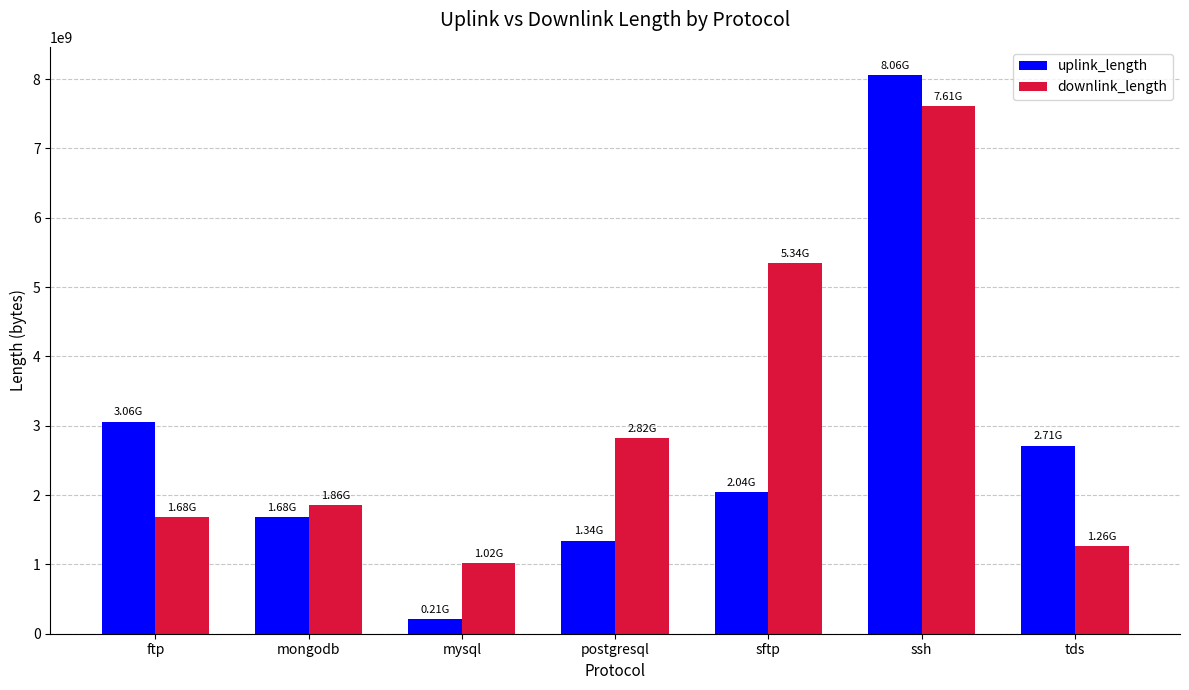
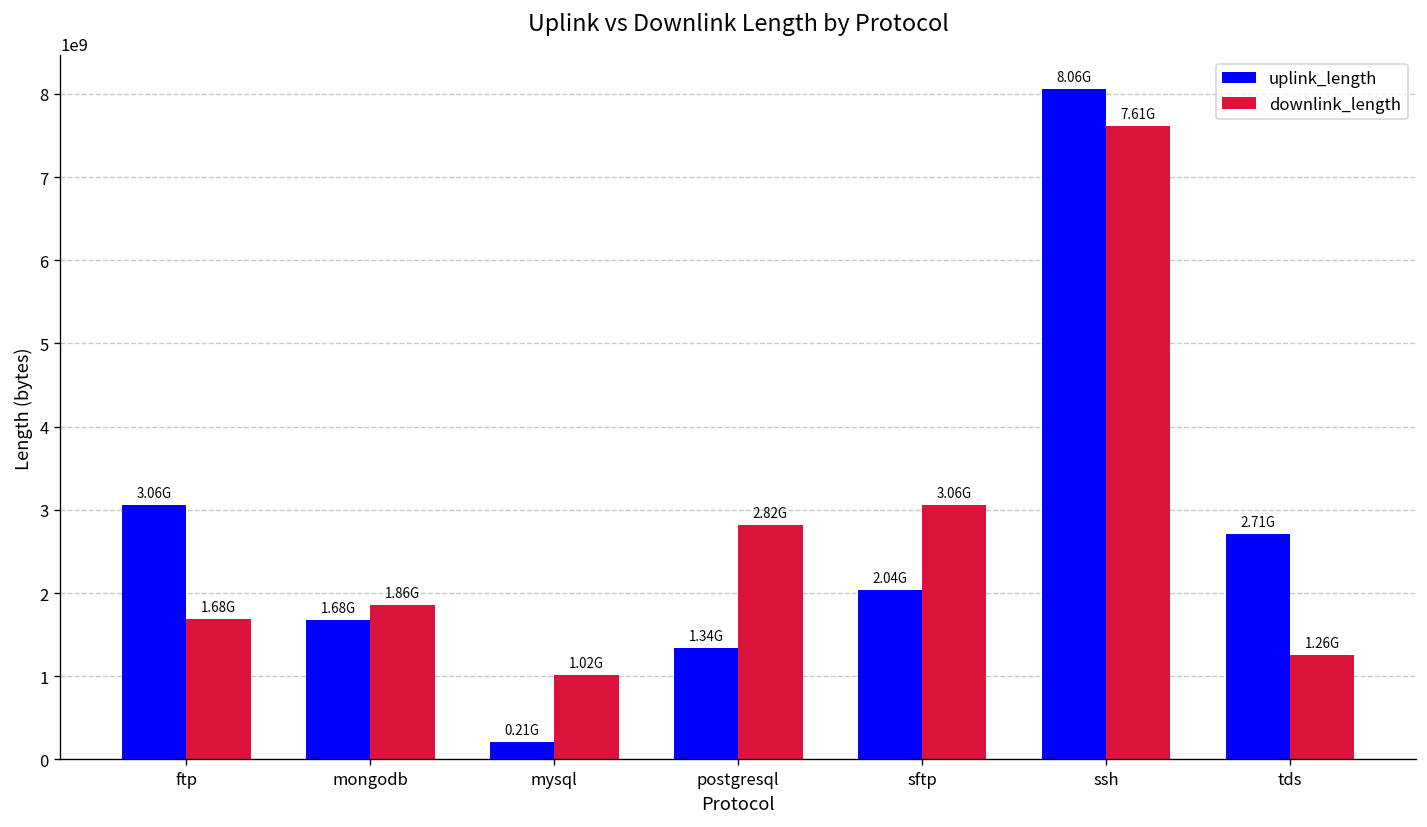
  {
    "uplink_length": {
      "ftp": "3.06G",
      "mongodb": "1.68G",
      "mysql": "0.21G",
      "postgresql": "1.34G",
      "sftp": "2.04G",
      "ssh": "8.06G",
      "tds": "2.71G"
    },
    "downlink_length": {
      "ftp": "1.68G",
      "mongodb": "1.86G",
      "mysql": "1.02G",
      "postgresql": "2.82G",
-     "sftp": "5.34G",
+     "sftp": "3.06G",
      "ssh": "7.61G",
      "tds": "1.26G"
    }
  }
